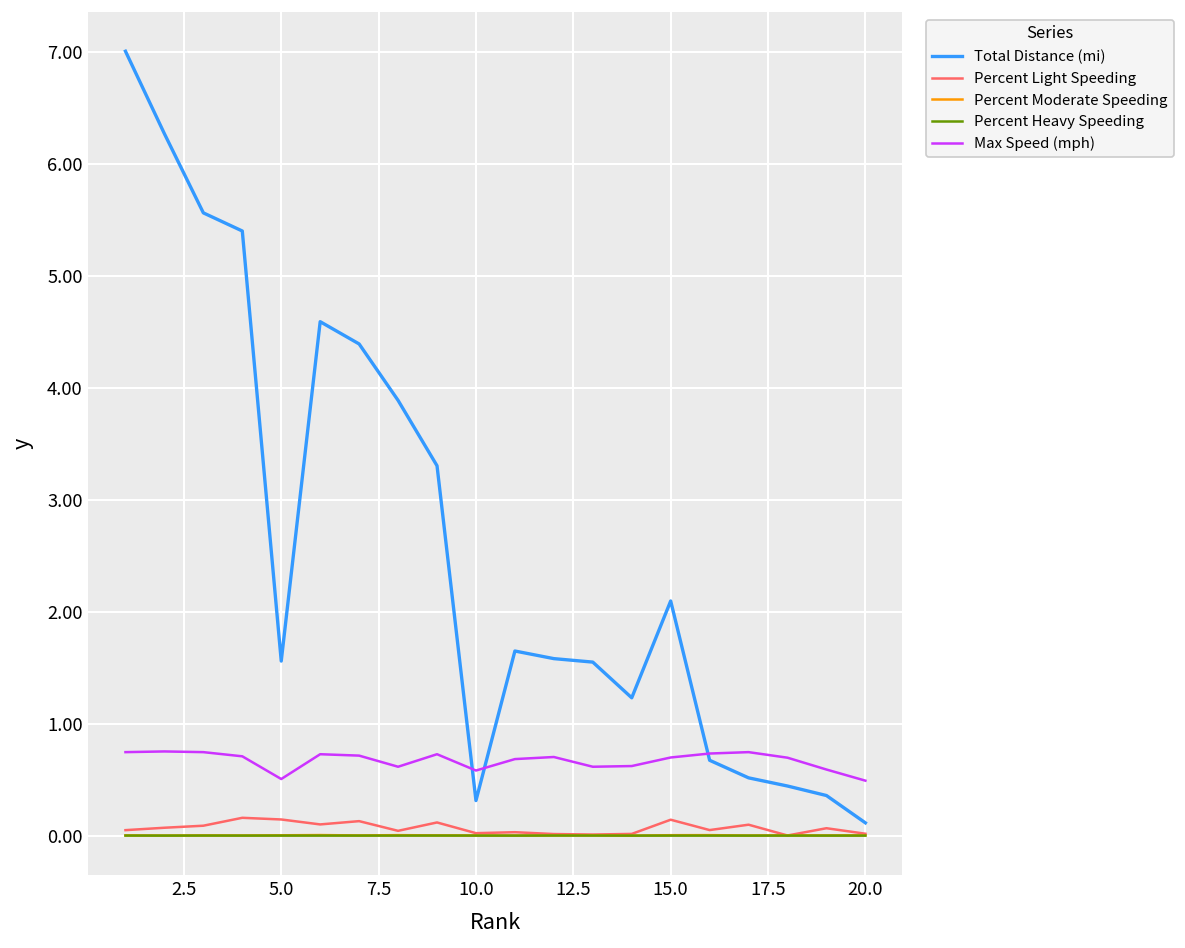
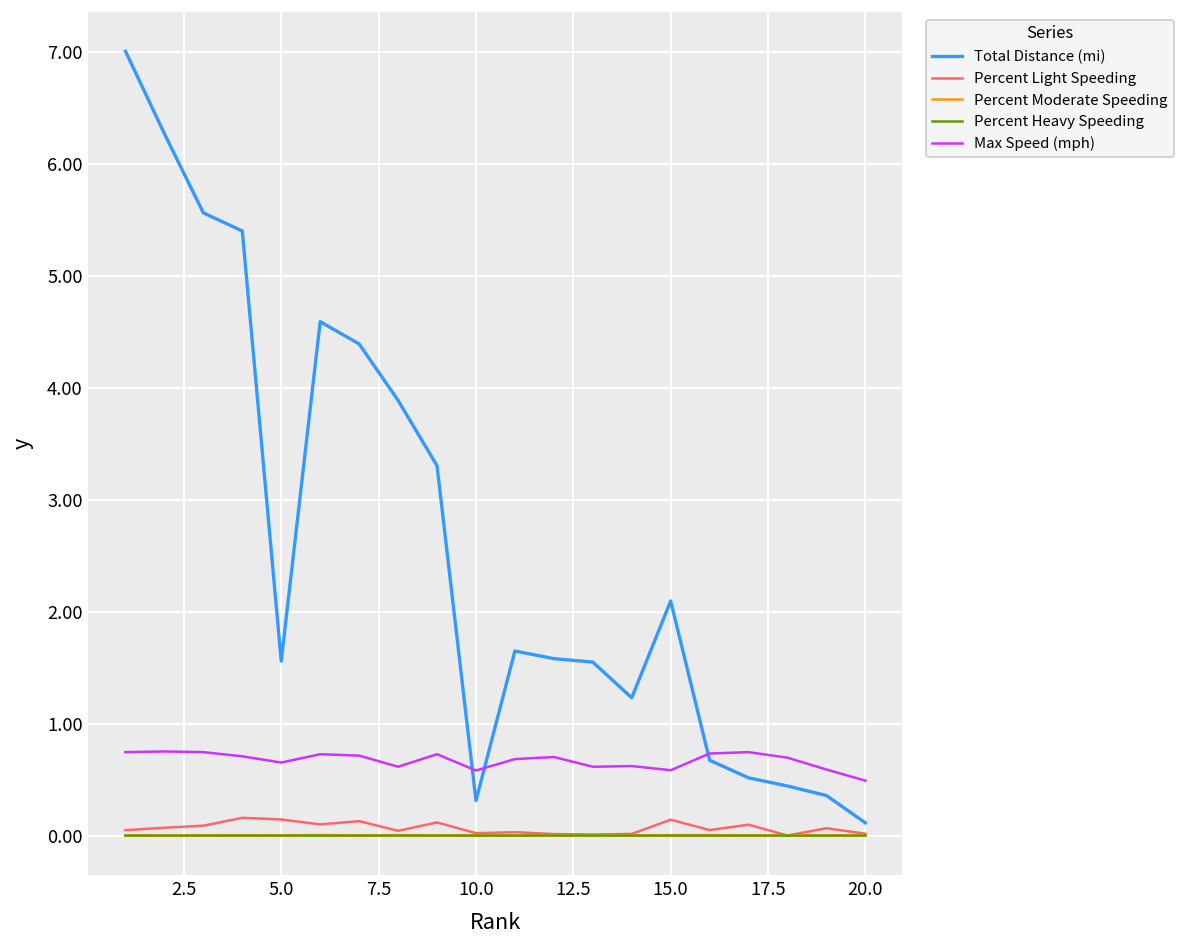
  {
    "Total Distance (mi)": {
      "5.0": 1.6,
      "10.0": 0.3,
      "15.0": 2.1,
      "20.0": 0.1
    },
    "Percent Light Speeding": {
      "5.0": 0.1,
      "15.0": 0.1
    },
    "Percent Heavy Speeding": {
      "5.0": 0.0,
      "15.0": 0.0
    },
    "Max Speed (mph)": {
-     "5.0": 0.5,
+     "5.0": 0.7,
      "10.0": 0.6,
-     "15.0": 0.7,
+     "15.0": 0.6,
      "20.0": 0.5
    }
  }
